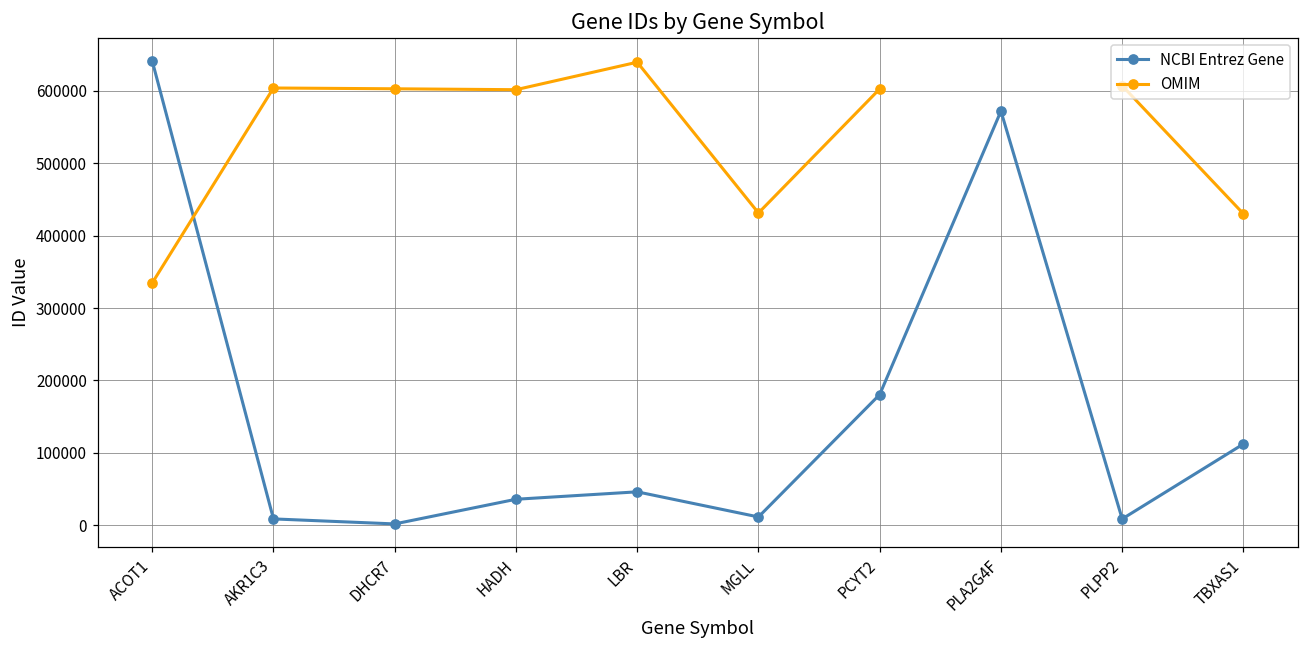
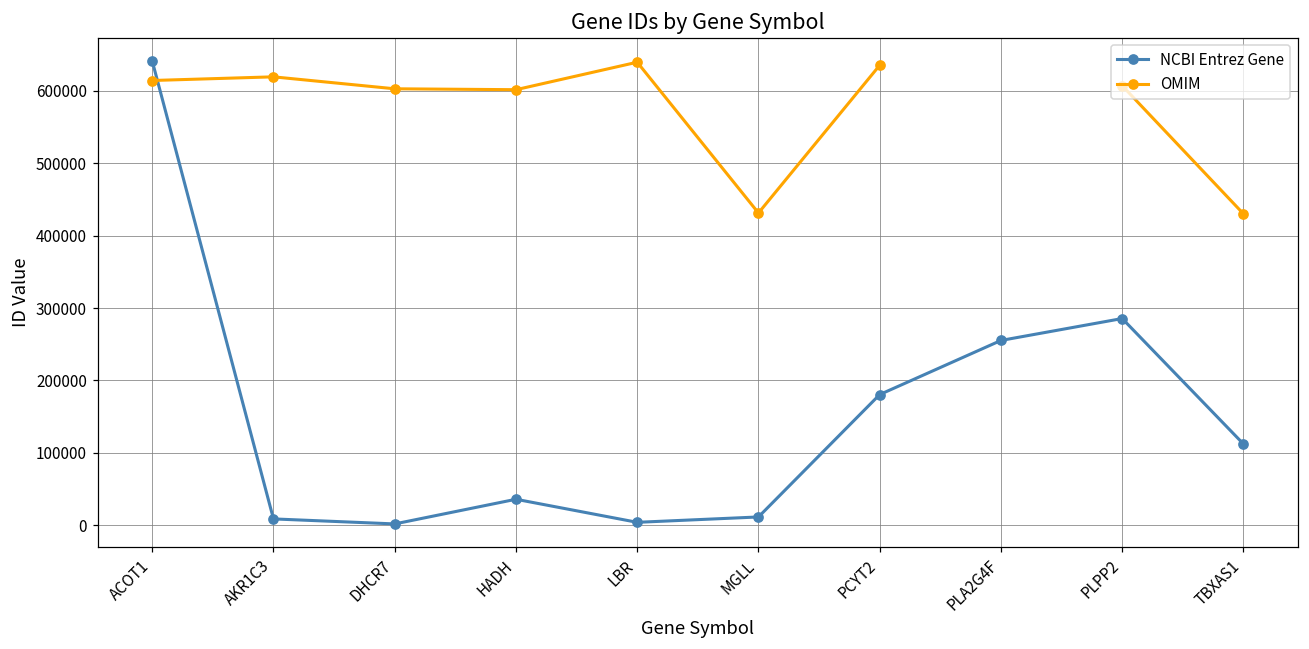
  {
    "NCBI Entrez Gene": {
      "ACOT1": 640000,
      "AKR1C3": 10000,
      "DHCR7": 0,
      "HADH": 40000,
-     "LBR": 50000,
+     "LBR": 0,
      "MGLL": 10000,
      "PCYT2": 180000,
-     "PLA2G4F": 570000,
-     "PLPP2": 10000,
+     "PLA2G4F": 260000,
+     "PLPP2": 290000,
      "TBXAS1": 110000
    },
    "OMIM": {
-     "ACOT1": 330000,
-     "AKR1C3": 600000,
+     "ACOT1": 610000,
+     "AKR1C3": 620000,
      "DHCR7": 600000,
      "HADH": 600000,
      "LBR": 640000,
      "MGLL": 430000,
-     "PCYT2": 600000,
+     "PCYT2": 640000,
      "TBXAS1": 430000
    }
  }
